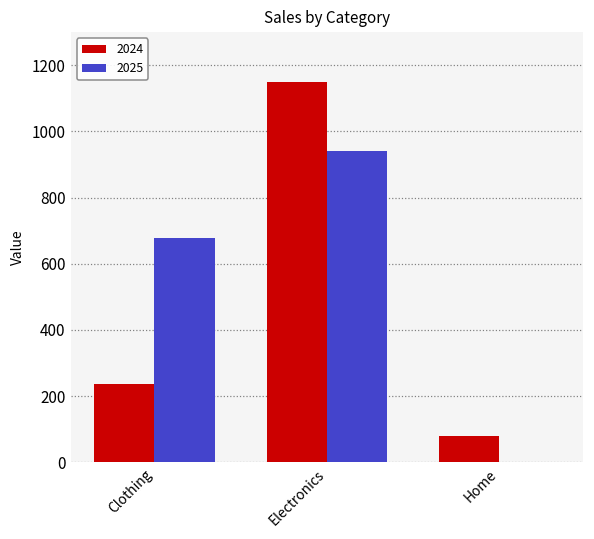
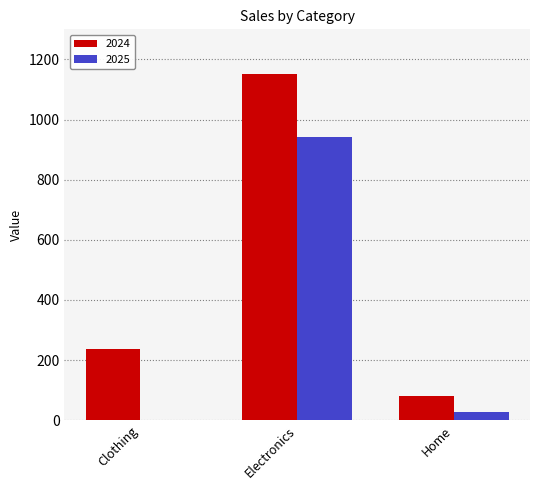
  {
    "2024": {
      "Clothing": 240,
      "Electronics": 1150,
      "Home": 80
    },
    "2025": {
-     "Clothing": 680,
+     "Clothing": 0,
      "Electronics": 940,
-     "Home": 0
+     "Home": 30
    }
  }
